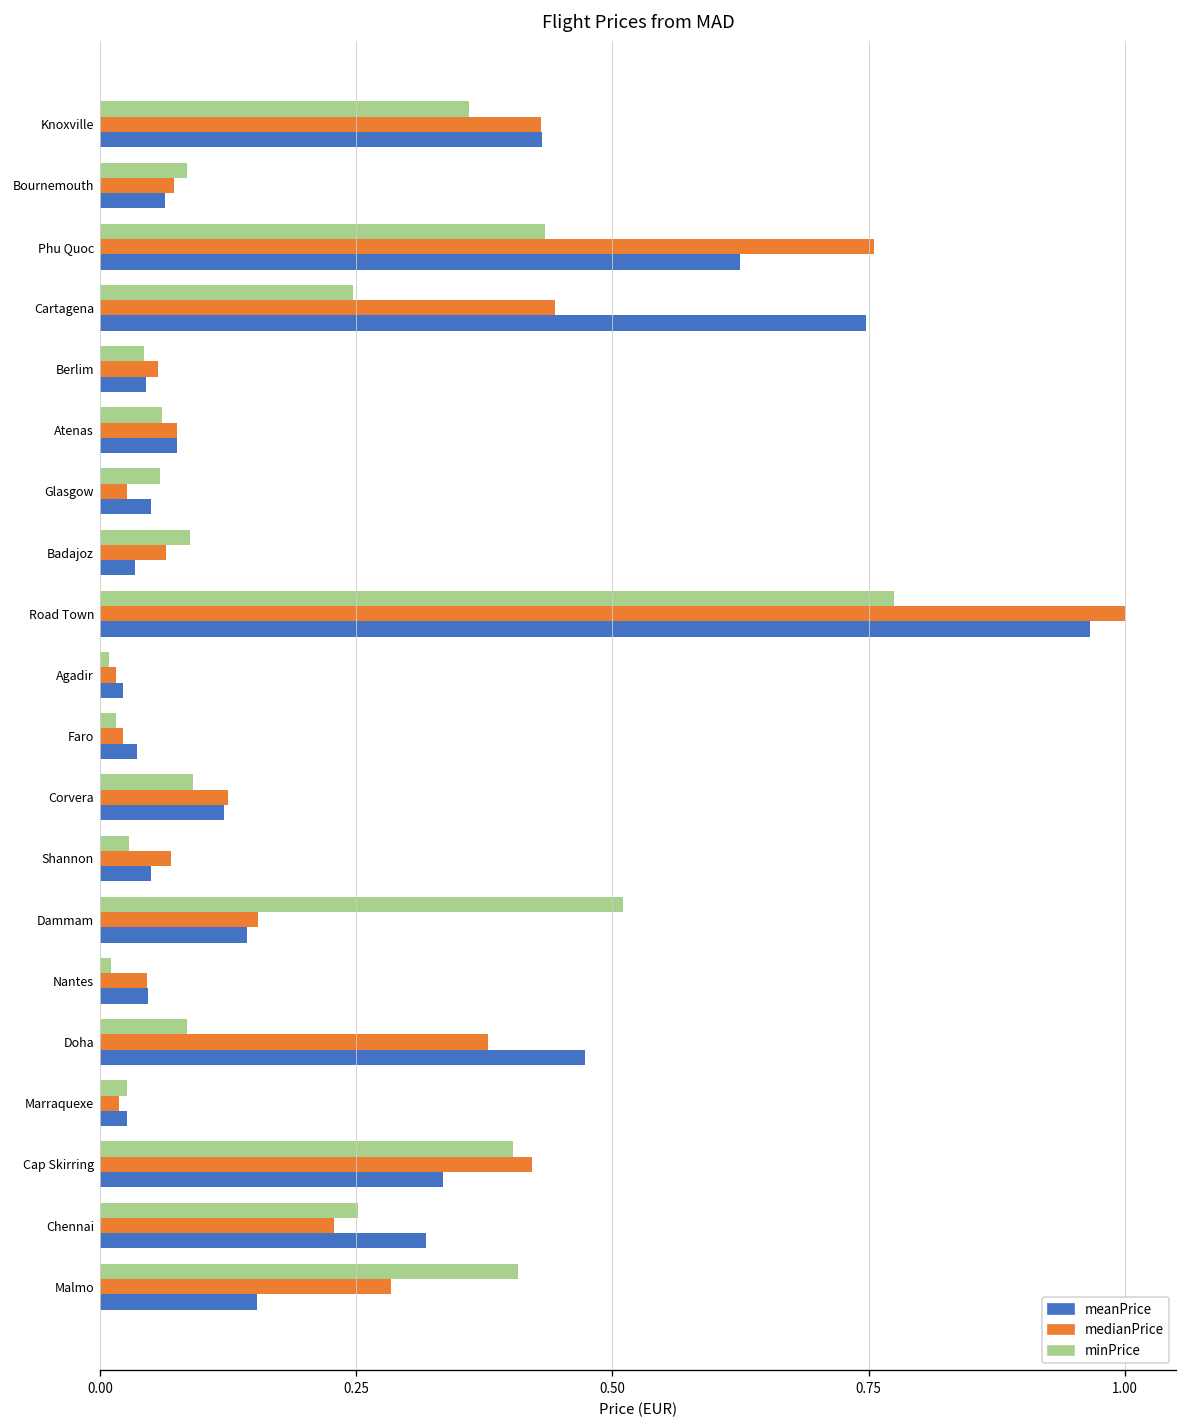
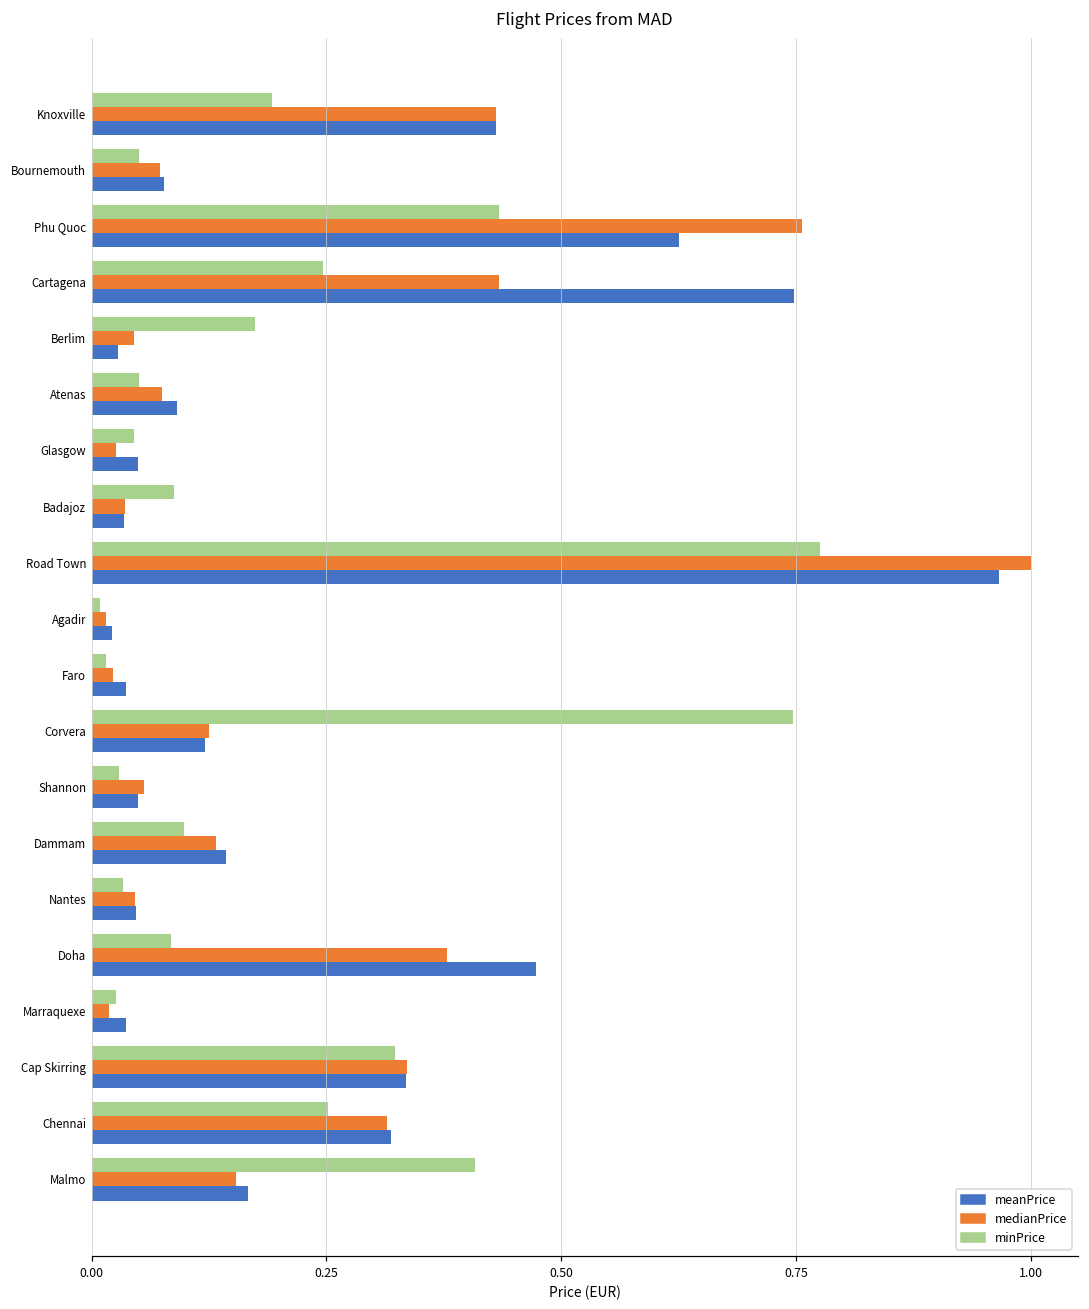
  {
    "meanPrice": {
      "Knoxville": 0.43,
-     "Bournemouth": 0.06,
+     "Bournemouth": 0.08,
      "Phu Quoc": 0.62,
      "Cartagena": 0.75,
-     "Berlim": 0.05,
-     "Atenas": 0.07,
+     "Berlim": 0.03,
+     "Atenas": 0.09,
      "Glasgow": 0.05,
      "Badajoz": 0.03,
      "Road Town": 0.97,
      "Agadir": 0.02,
      "Faro": 0.04,
      "Corvera": 0.12,
      "Shannon": 0.05,
      "Dammam": 0.14,
      "Nantes": 0.05,
      "Doha": 0.47,
-     "Marraquexe": 0.03,
+     "Marraquexe": 0.04,
      "Cap Skirring": 0.33,
      "Chennai": 0.32,
-     "Malmo": 0.15
+     "Malmo": 0.17
    },
    "medianPrice": {
      "Knoxville": 0.43,
      "Bournemouth": 0.07,
      "Phu Quoc": 0.76,
-     "Cartagena": 0.44,
-     "Berlim": 0.06,
+     "Cartagena": 0.43,
+     "Berlim": 0.05,
      "Atenas": 0.08,
      "Glasgow": 0.03,
-     "Badajoz": 0.06,
+     "Badajoz": 0.04,
      "Road Town": 1.00,
      "Agadir": 0.02,
      "Faro": 0.02,
      "Corvera": 0.12,
-     "Shannon": 0.07,
-     "Dammam": 0.15,
+     "Shannon": 0.06,
+     "Dammam": 0.13,
      "Nantes": 0.05,
      "Doha": 0.38,
      "Marraquexe": 0.02,
-     "Cap Skirring": 0.42,
-     "Chennai": 0.23,
-     "Malmo": 0.28
+     "Cap Skirring": 0.34,
+     "Chennai": 0.31,
+     "Malmo": 0.15
    },
    "minPrice": {
-     "Knoxville": 0.36,
-     "Bournemouth": 0.08,
+     "Knoxville": 0.19,
+     "Bournemouth": 0.05,
      "Phu Quoc": 0.43,
      "Cartagena": 0.25,
-     "Berlim": 0.04,
-     "Atenas": 0.06,
-     "Glasgow": 0.06,
+     "Berlim": 0.17,
+     "Atenas": 0.05,
+     "Glasgow": 0.05,
      "Badajoz": 0.09,
      "Road Town": 0.77,
      "Agadir": 0.01,
      "Faro": 0.02,
-     "Corvera": 0.09,
+     "Corvera": 0.75,
      "Shannon": 0.03,
-     "Dammam": 0.51,
-     "Nantes": 0.01,
+     "Dammam": 0.10,
+     "Nantes": 0.03,
      "Doha": 0.08,
      "Marraquexe": 0.03,
-     "Cap Skirring": 0.40,
+     "Cap Skirring": 0.32,
      "Chennai": 0.25,
      "Malmo": 0.41
    }
  }
